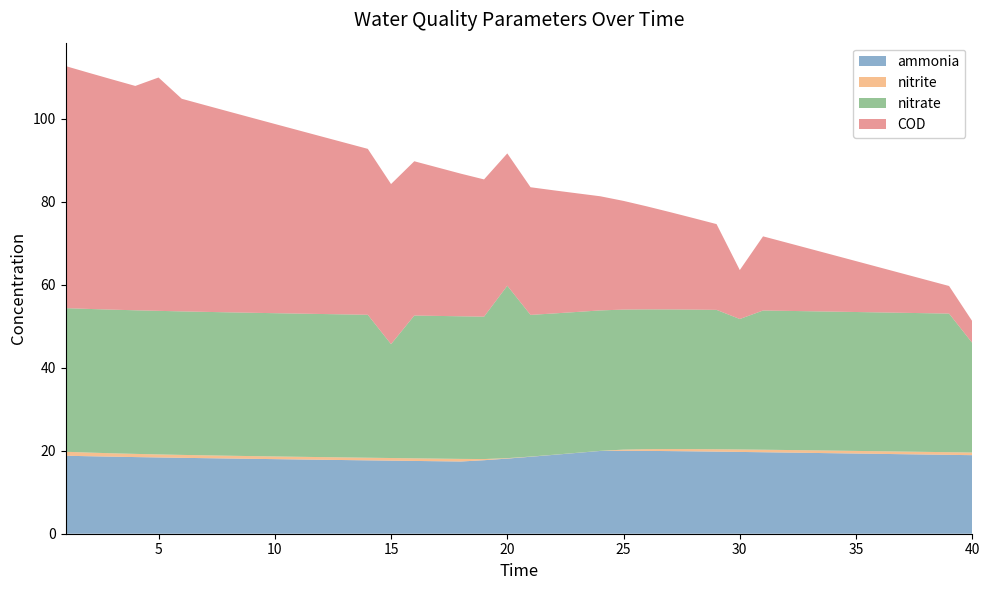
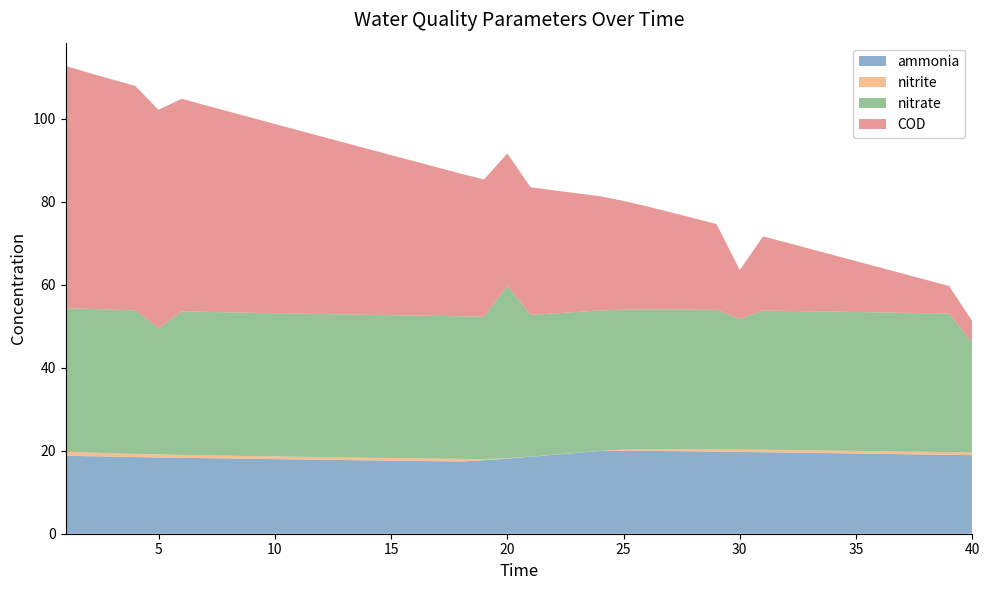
  {
    "ammonia": {
      "5": 18,
      "10": 18,
      "15": 18,
      "35": 19,
      "40": 19
    },
    "nitrite": {
      "5": 1,
      "10": 1,
      "15": 1,
      "35": 1,
      "40": 1
    },
    "nitrate": {
-     "5": 35,
+     "5": 30,
      "10": 35,
-     "15": 27,
+     "15": 34,
      "20": 42,
      "25": 34,
      "30": 31,
      "35": 33,
      "40": 26
    },
    "COD": {
-     "5": 56,
+     "5": 53,
      "10": 46,
      "15": 39,
      "20": 32,
      "25": 26,
      "30": 12,
      "35": 12,
      "40": 5
    }
  }
